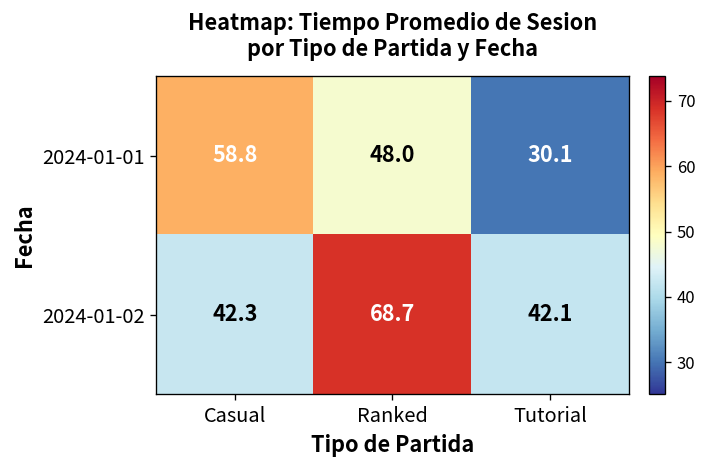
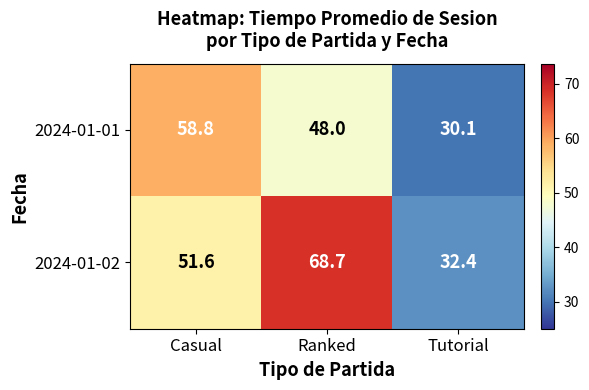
  {
    "2024-01-01": {
      "Casual": 58.8,
      "Ranked": 48.0,
      "Tutorial": 30.1
    },
    "2024-01-02": {
-     "Casual": 42.3,
+     "Casual": 51.6,
      "Ranked": 68.7,
-     "Tutorial": 42.1
+     "Tutorial": 32.4
    }
  }
